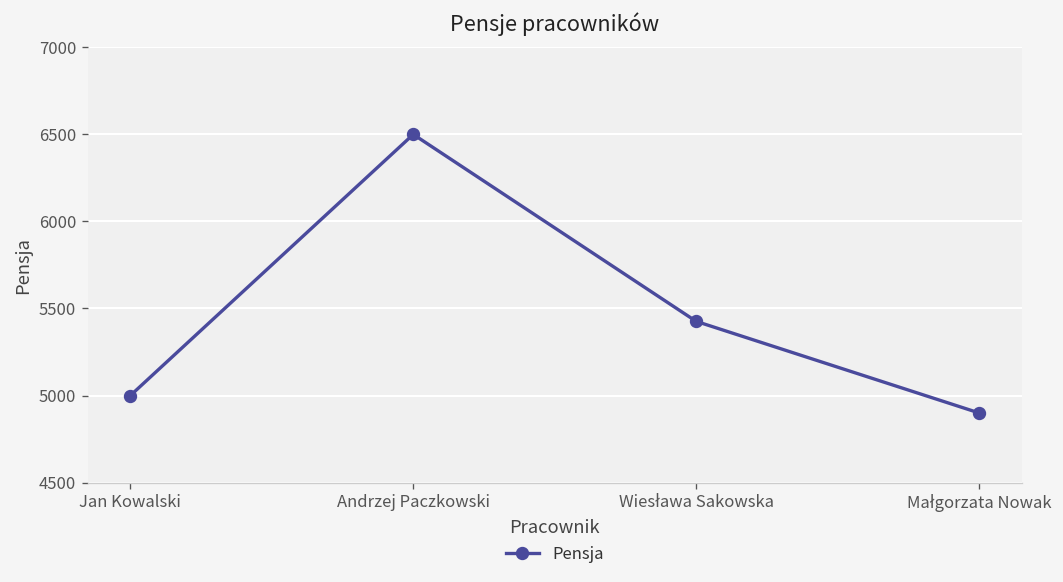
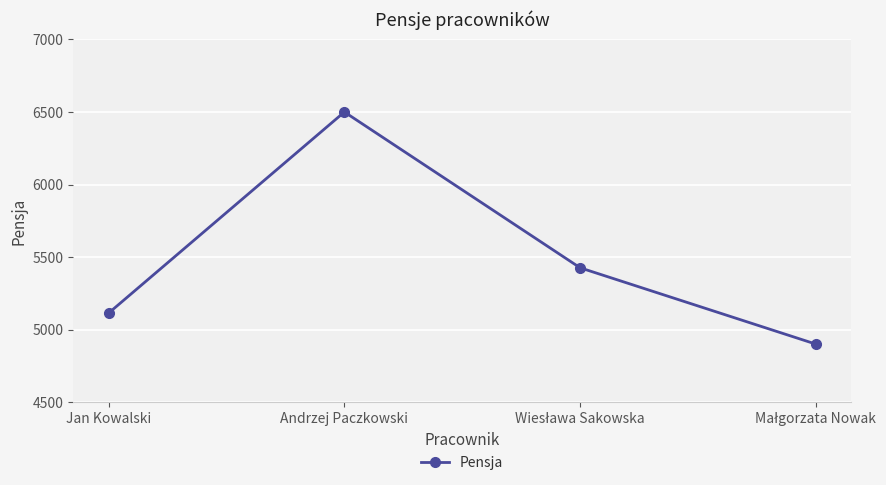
  {
-   "Jan Kowalski": 5000,
+   "Jan Kowalski": 5110,
    "Andrzej Paczkowski": 6500,
    "Wiesława Sakowska": 5430,
    "Małgorzata Nowak": 4900
  }
